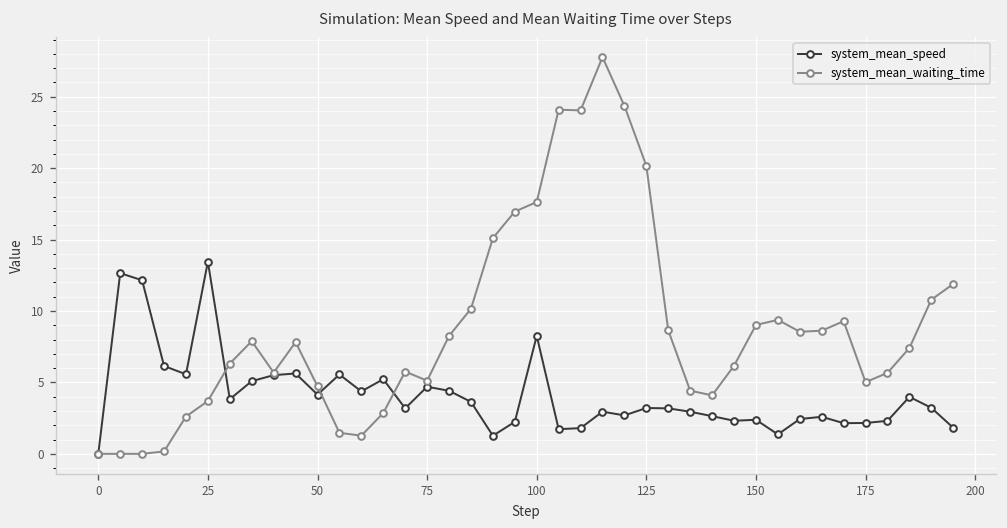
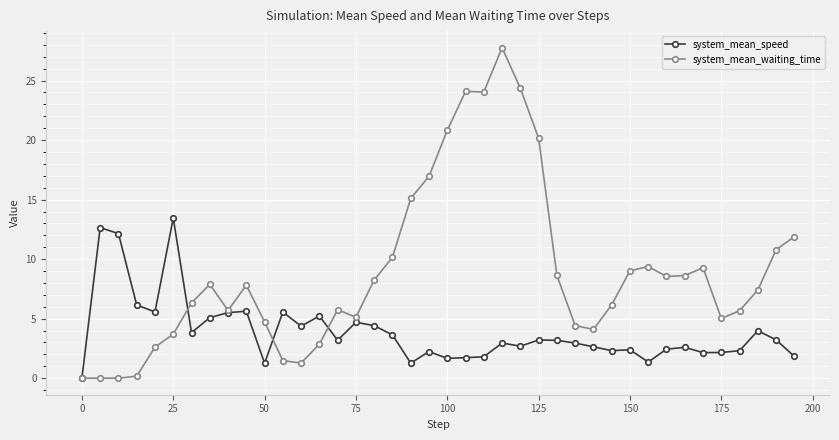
  {
    "system_mean_speed": {
      "25": 13.5,
-     "50": 4.1,
+     "50": 1.3,
      "75": 4.7,
-     "100": 8.3,
+     "100": 1.7,
      "125": 3.2,
      "150": 2.4,
      "175": 2.2
    },
    "system_mean_waiting_time": {
      "25": 3.7,
      "50": 4.7,
      "75": 5.1,
-     "100": 17.6,
+     "100": 20.8,
      "125": 20.2,
      "150": 9.0,
      "175": 5.0
    }
  }
